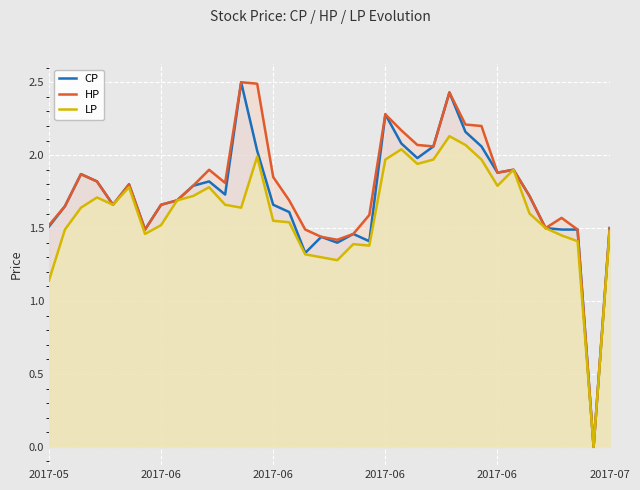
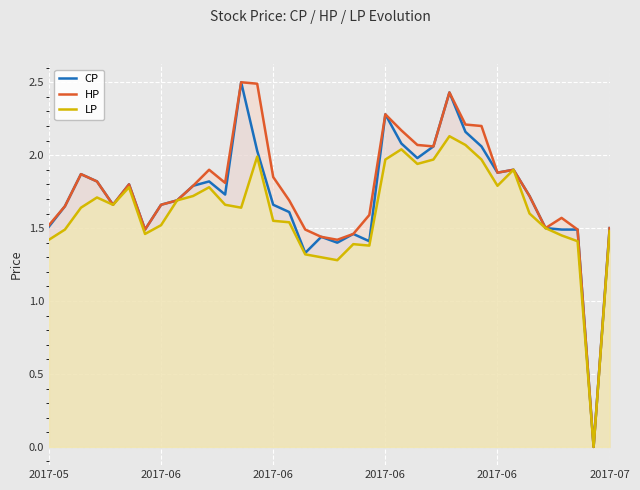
  {
    "LP": {
-     "2017-05": 1.14,
+     "2017-05": 1.42,
      "2017-07": 1.48
    }
  }
